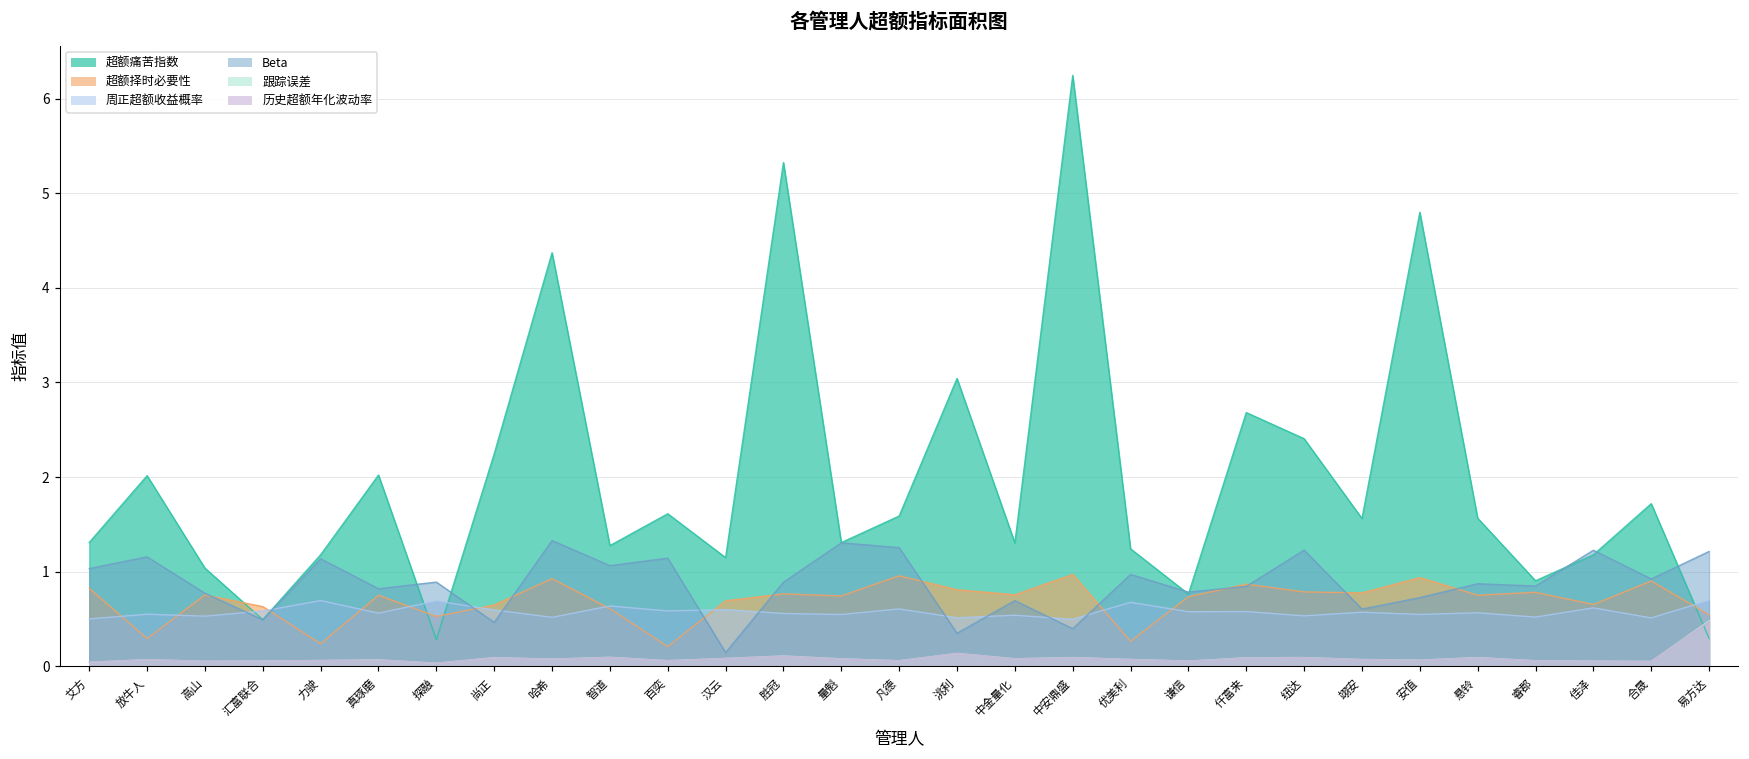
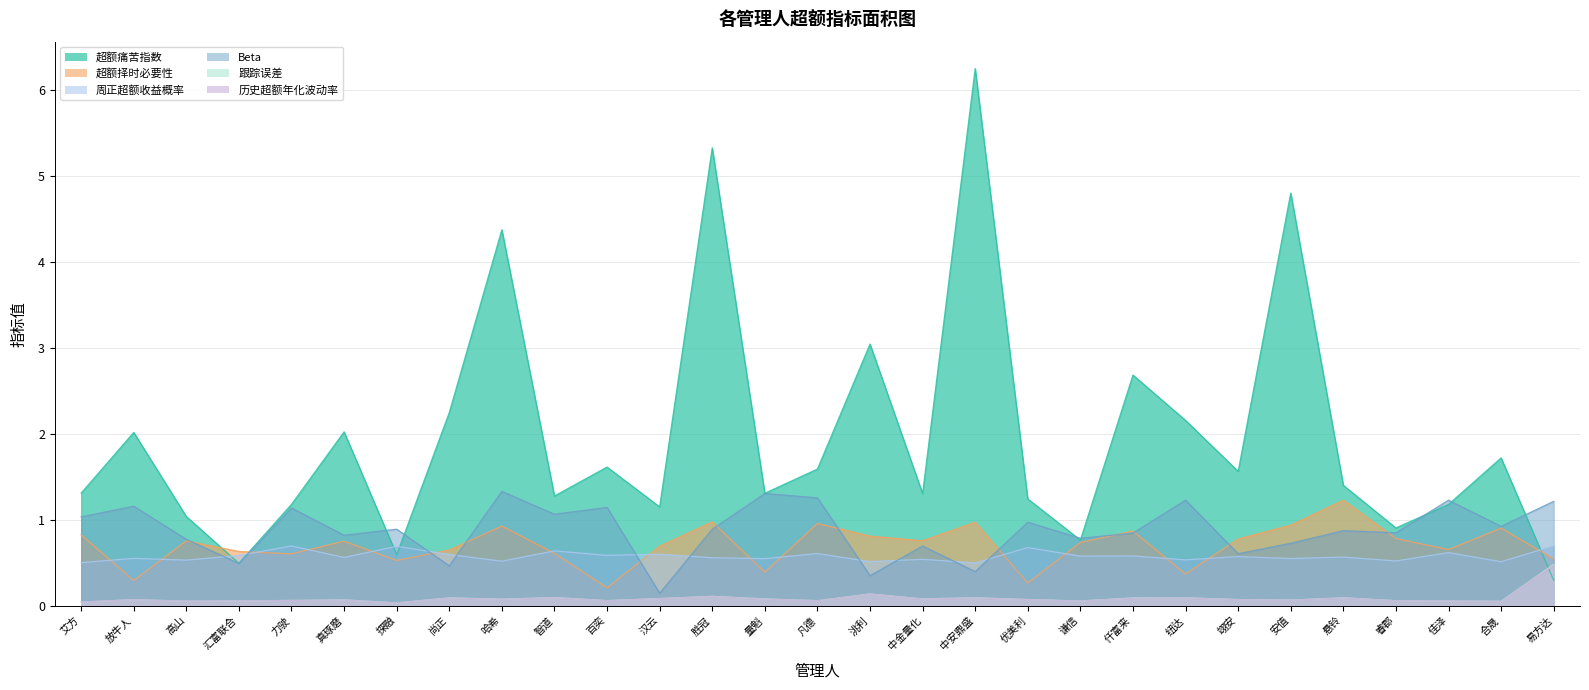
  {
    "超额痛苦指数": {
      "艾方": 1.3,
      "放牛人": 2.0,
      "高山": 1.0,
      "力驶": 1.2,
      "真琢磨": 2.0,
-     "探融": 0.3,
+     "探融": 0.6,
      "尚正": 2.2,
      "哈希": 4.4,
      "智道": 1.3,
      "百奕": 1.6,
      "汉云": 1.1,
      "胜冠": 5.3,
      "凡德": 1.6,
      "洮利": 3.0,
      "中金量化": 1.3,
      "中安鼎盛": 6.2,
      "优美利": 1.2,
      "仟富来": 2.7,
-     "纽达": 2.4,
+     "纽达": 2.2,
      "翊安": 1.6,
      "安值": 4.8,
-     "悬铃": 1.6,
+     "悬铃": 1.4,
      "睿郡": 0.9,
      "佳泽": 1.2,
      "合晟": 1.7,
      "易方达": 0.3
    },
    "超额择时必要性": {
      "艾方": 0.8,
      "放牛人": 0.3,
      "汇富联合": 0.6,
-     "力驶": 0.2,
+     "力驶": 0.6,
      "真琢磨": 0.8,
      "探融": 0.5,
      "尚正": 0.6,
      "哈希": 0.9,
      "百奕": 0.2,
      "汉云": 0.7,
-     "胜冠": 0.8,
-     "量魁": 0.7,
+     "胜冠": 1.0,
+     "量魁": 0.4,
      "凡德": 1.0,
      "洮利": 0.8,
      "中金量化": 0.8,
      "中安鼎盛": 1.0,
      "优美利": 0.3,
-     "纽达": 0.8,
+     "纽达": 0.4,
      "翊安": 0.8,
      "安值": 0.9,
-     "悬铃": 0.8,
+     "悬铃": 1.2,
      "睿郡": 0.8,
      "佳泽": 0.7,
      "易方达": 0.5
    }
  }
